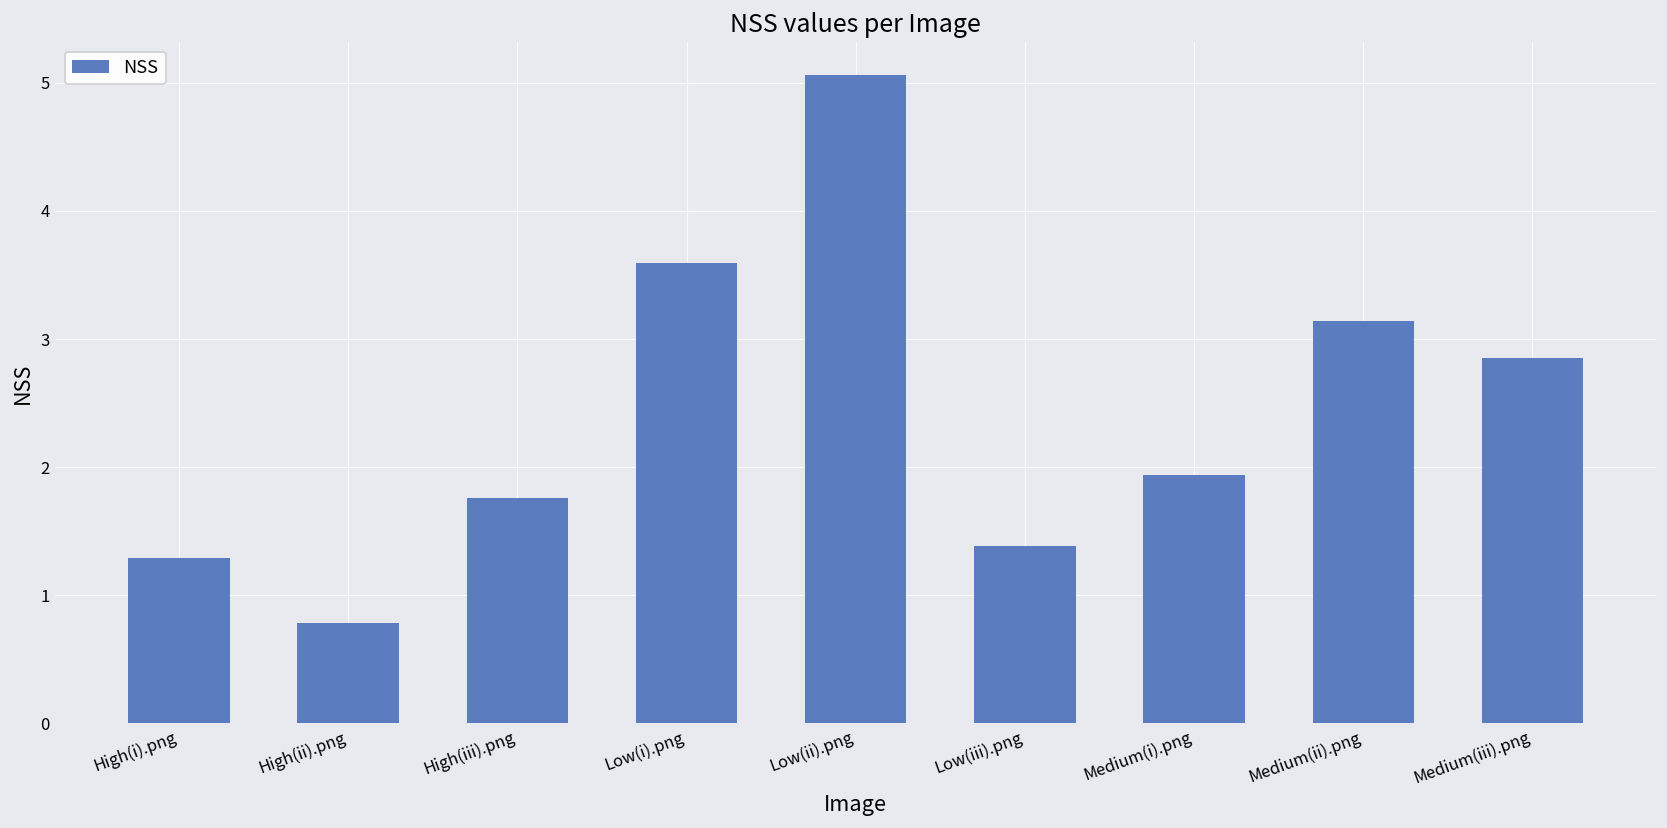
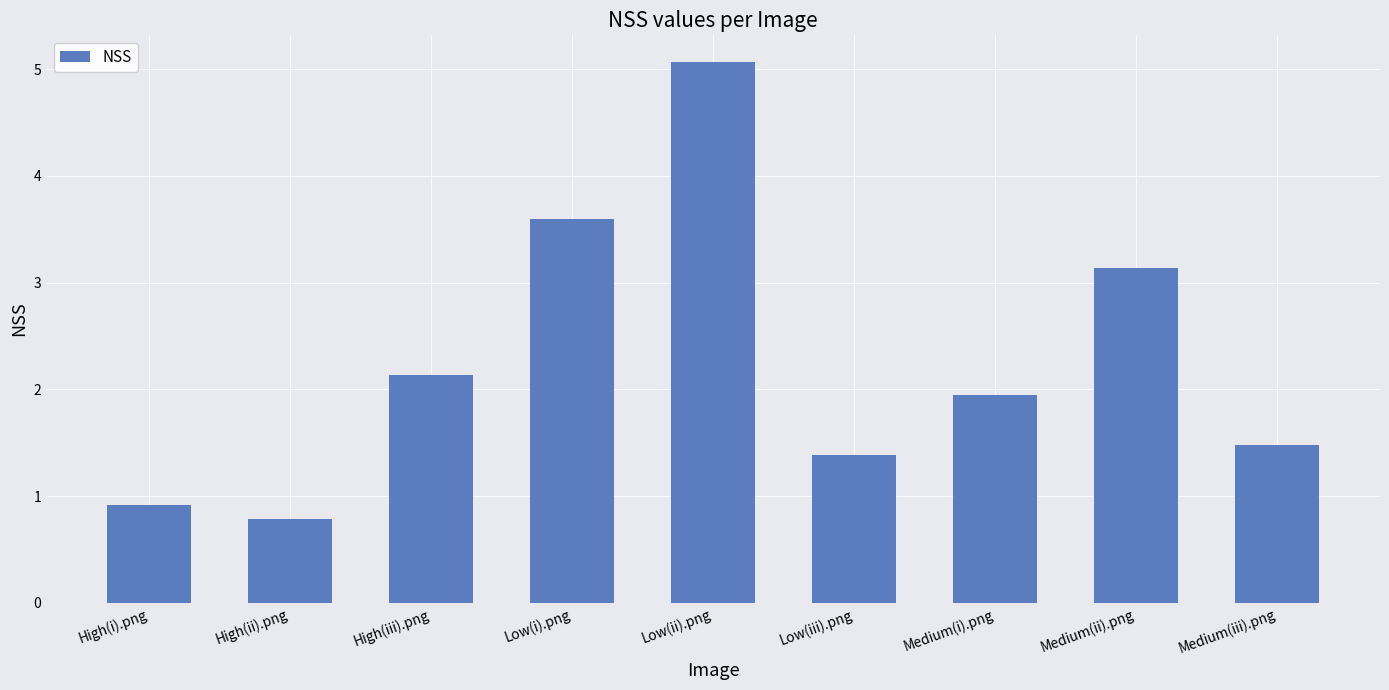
  {
-   "High(i).png": 1.29,
+   "High(i).png": 0.92,
    "High(ii).png": 0.78,
-   "High(iii).png": 1.76,
+   "High(iii).png": 2.14,
    "Low(i).png": 3.59,
    "Low(ii).png": 5.06,
    "Low(iii).png": 1.39,
    "Medium(i).png": 1.94,
    "Medium(ii).png": 3.14,
-   "Medium(iii).png": 2.85
+   "Medium(iii).png": 1.48
  }
